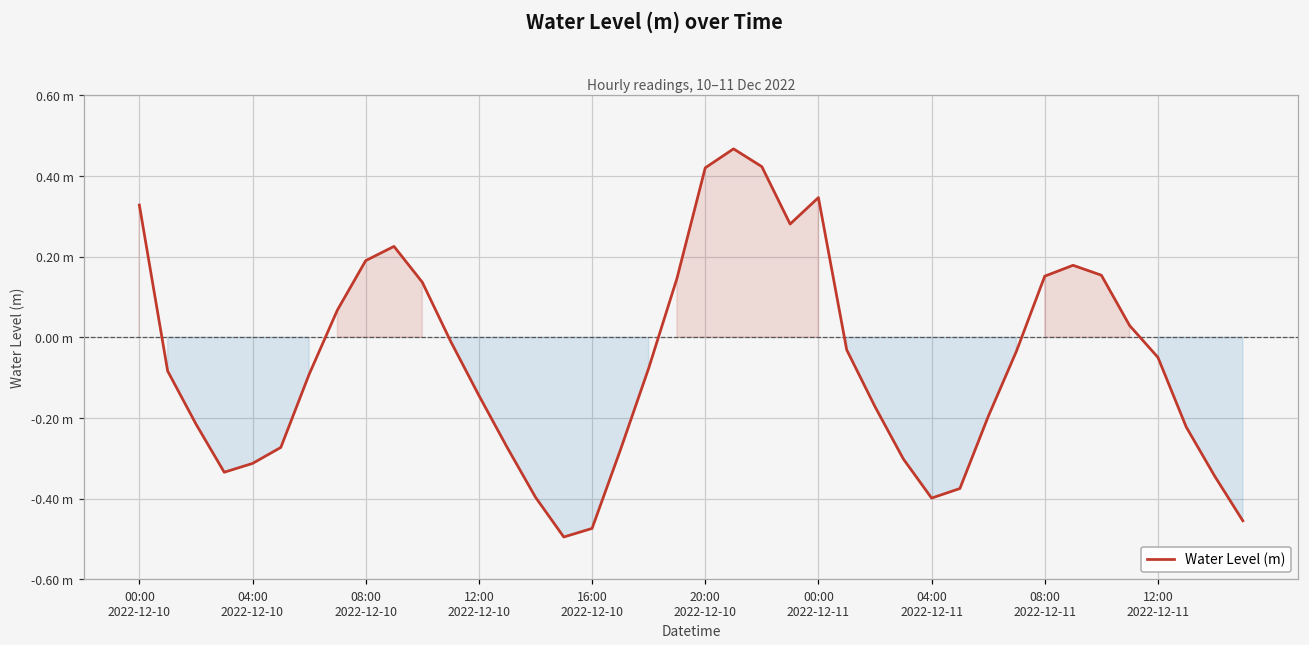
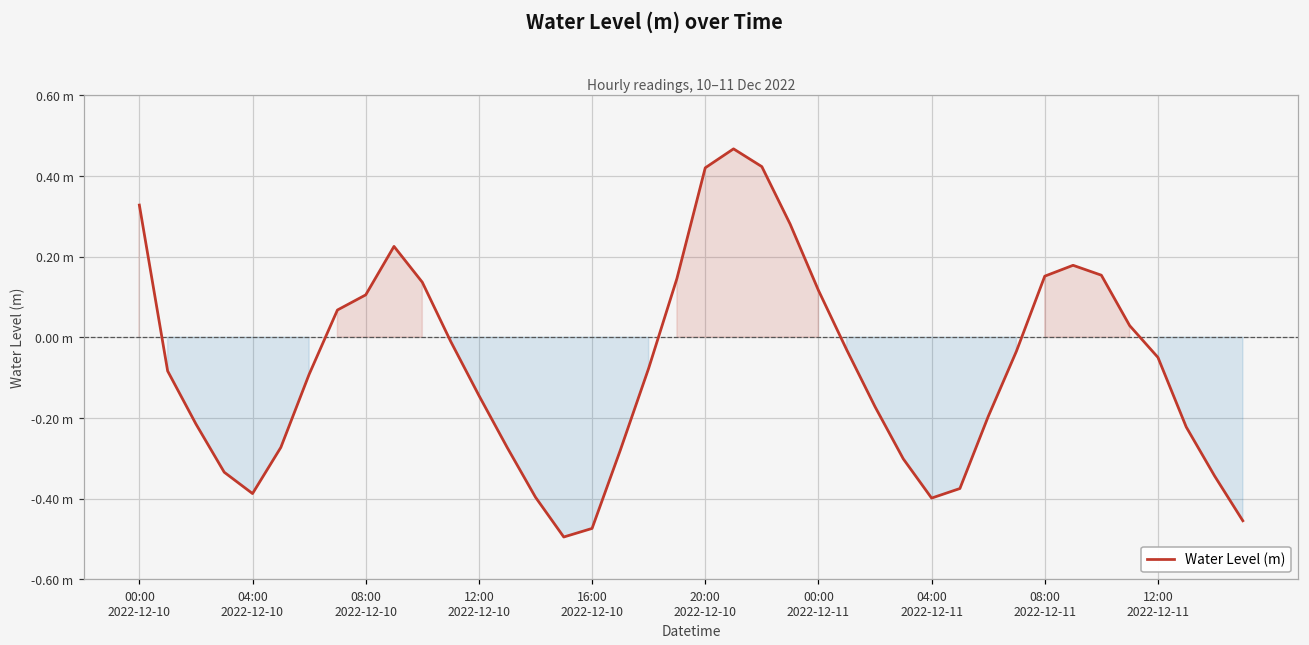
  {
    "00:00 2022-12-10": "0.33 m",
-   "04:00 2022-12-10": "-0.31 m",
-   "08:00 2022-12-10": "0.19 m",
+   "04:00 2022-12-10": "-0.39 m",
+   "08:00 2022-12-10": "0.11 m",
    "12:00 2022-12-10": "-0.14 m",
    "16:00 2022-12-10": "-0.47 m",
    "20:00 2022-12-10": "0.42 m",
-   "00:00 2022-12-11": "0.35 m",
+   "00:00 2022-12-11": "0.12 m",
    "04:00 2022-12-11": "-0.40 m",
    "08:00 2022-12-11": "0.15 m",
    "12:00 2022-12-11": "-0.05 m"
  }
